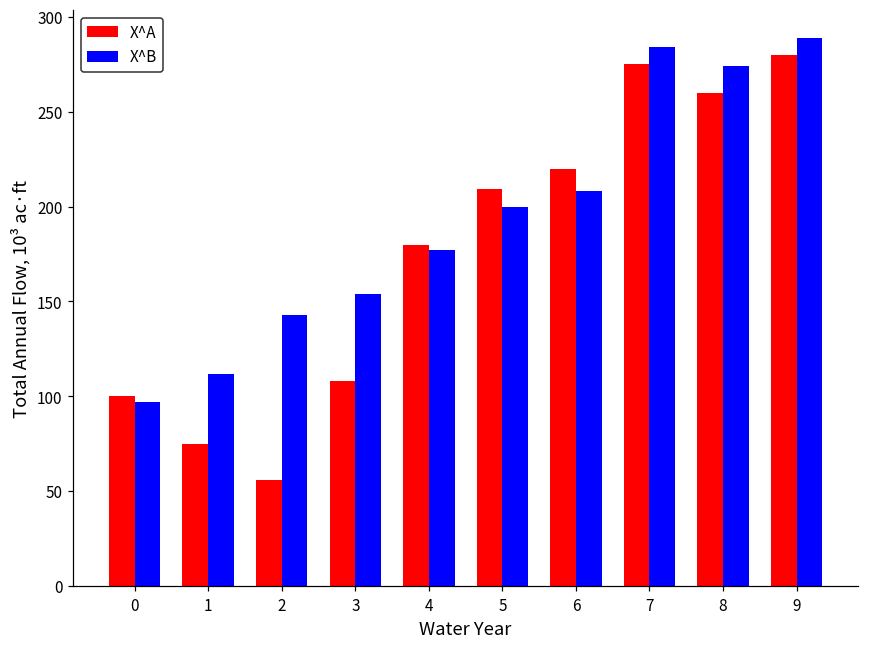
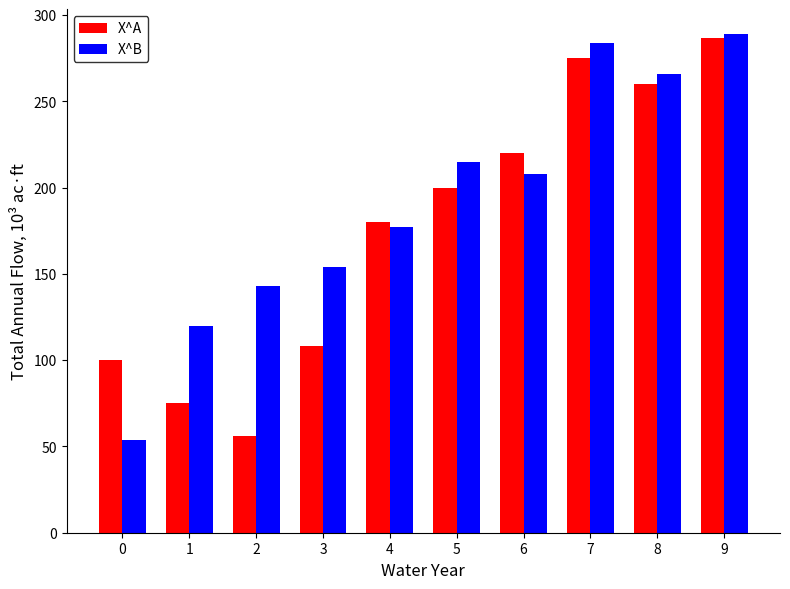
  {
    "X^A": {
      "0": 100,
      "1": 75,
      "2": 56,
      "3": 108,
      "4": 180,
-     "5": 209,
+     "5": 200,
      "6": 220,
      "7": 275,
      "8": 260,
-     "9": 280
+     "9": 287
    },
    "X^B": {
-     "0": 97,
-     "1": 112,
+     "0": 54,
+     "1": 120,
      "2": 143,
      "3": 154,
      "4": 177,
-     "5": 200,
+     "5": 215,
      "6": 208,
      "7": 284,
-     "8": 274,
+     "8": 266,
      "9": 289
    }
  }
